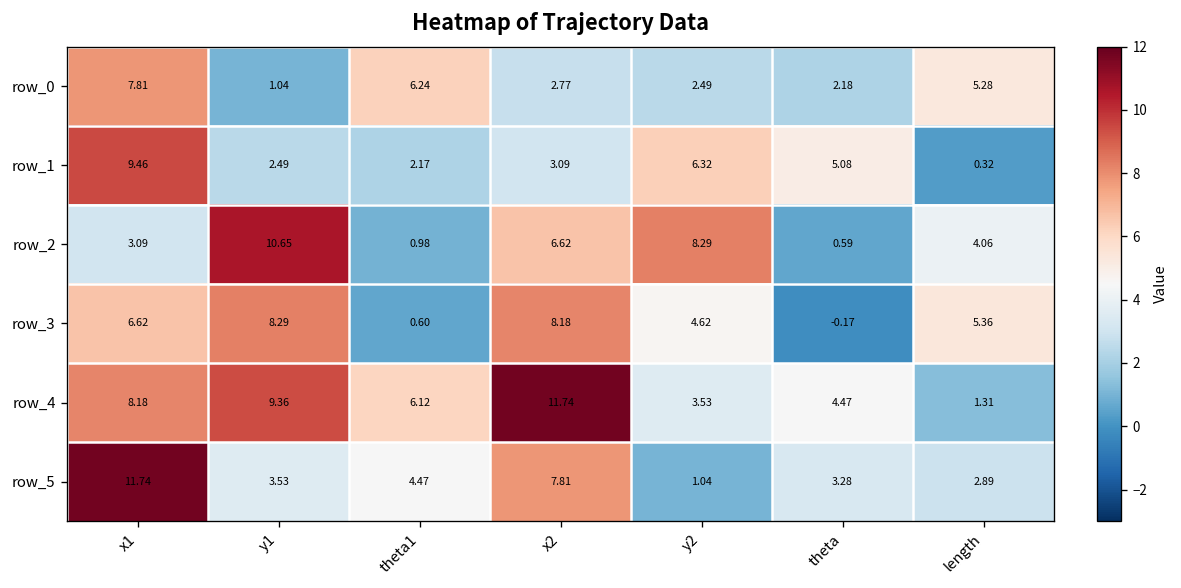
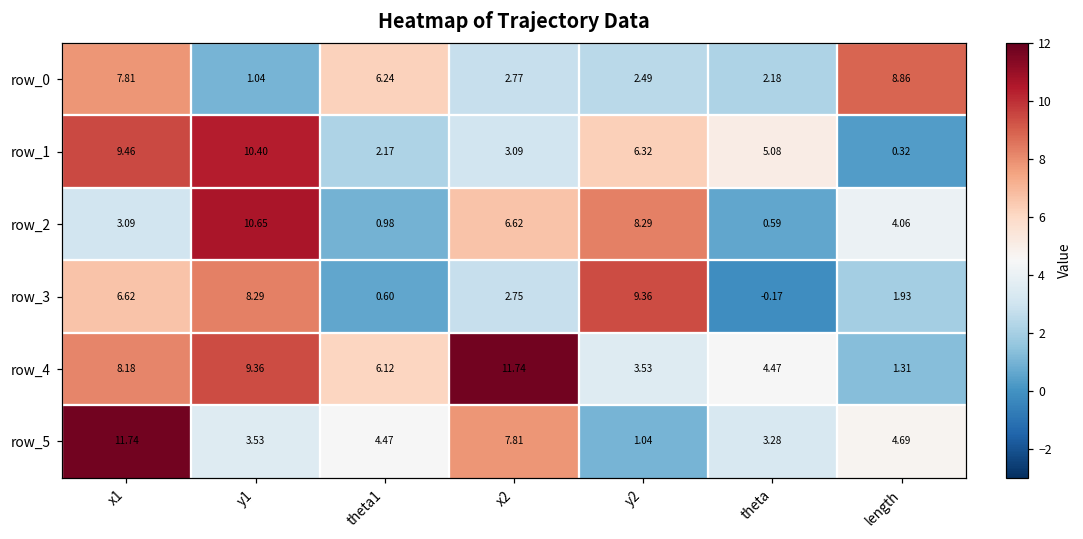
  {
    "row_0": {
      "x1": 7.81,
      "y1": 1.04,
      "theta1": 6.24,
      "x2": 2.77,
      "y2": 2.49,
      "theta": 2.18,
-     "length": 5.28
+     "length": 8.86
    },
    "row_1": {
      "x1": 9.46,
-     "y1": 2.49,
+     "y1": 10.40,
      "theta1": 2.17,
      "x2": 3.09,
      "y2": 6.32,
      "theta": 5.08,
      "length": 0.32
    },
    "row_2": {
      "x1": 3.09,
      "y1": 10.65,
      "theta1": 0.98,
      "x2": 6.62,
      "y2": 8.29,
      "theta": 0.59,
      "length": 4.06
    },
    "row_3": {
      "x1": 6.62,
      "y1": 8.29,
      "theta1": 0.60,
-     "x2": 8.18,
-     "y2": 4.62,
+     "x2": 2.75,
+     "y2": 9.36,
      "theta": -0.17,
-     "length": 5.36
+     "length": 1.93
    },
    "row_4": {
      "x1": 8.18,
      "y1": 9.36,
      "theta1": 6.12,
      "x2": 11.74,
      "y2": 3.53,
      "theta": 4.47,
      "length": 1.31
    },
    "row_5": {
      "x1": 11.74,
      "y1": 3.53,
      "theta1": 4.47,
      "x2": 7.81,
      "y2": 1.04,
      "theta": 3.28,
-     "length": 2.89
+     "length": 4.69
    }
  }
